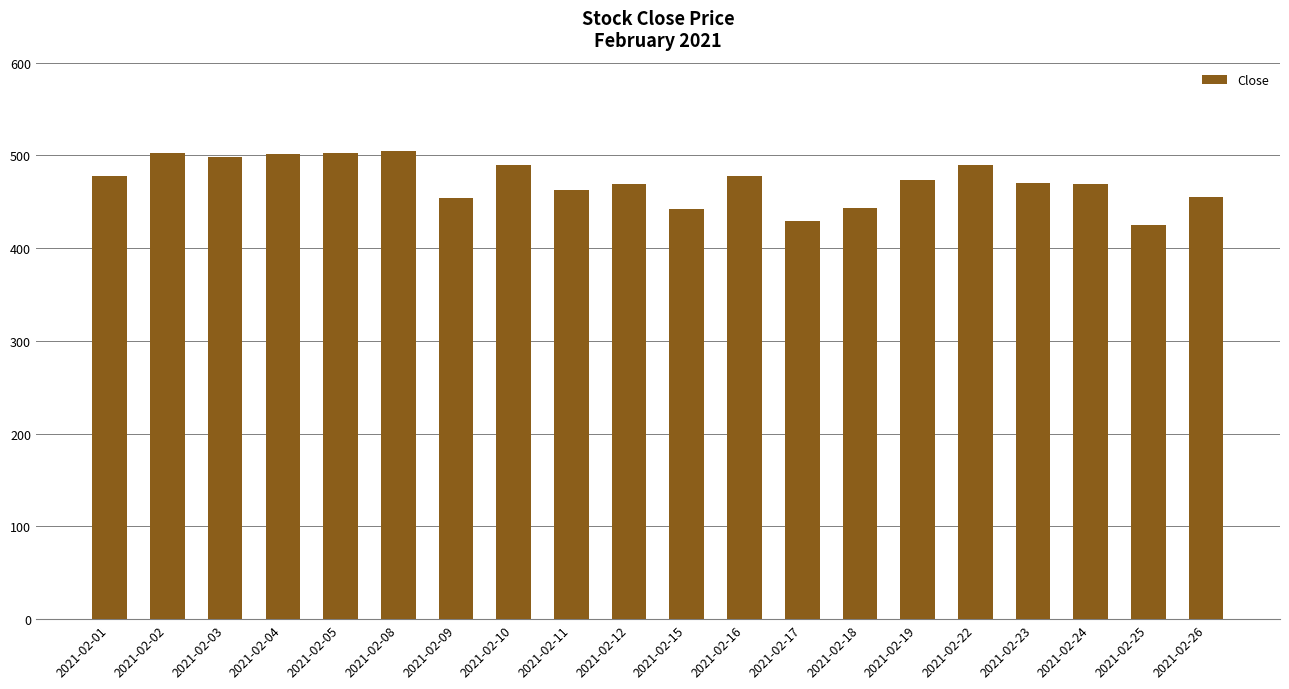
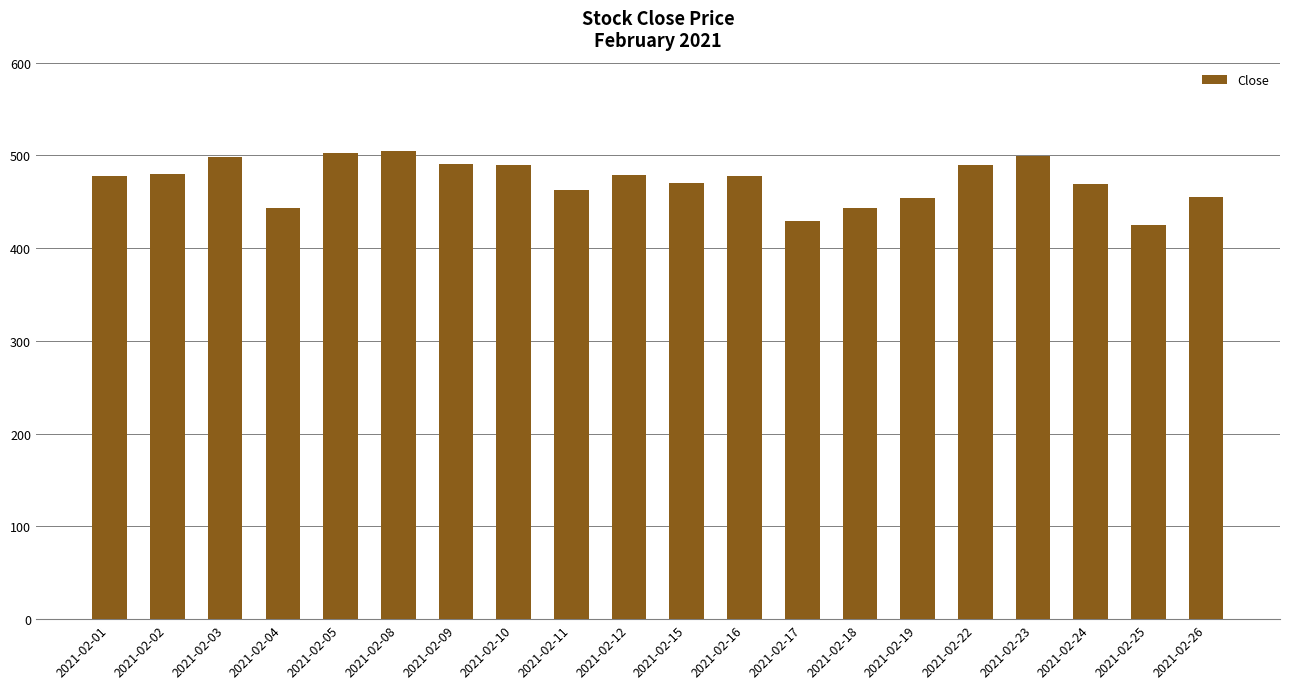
  {
    "2021-02-01": 480,
-   "2021-02-02": 500,
+   "2021-02-02": 480,
    "2021-02-03": 500,
-   "2021-02-04": 500,
+   "2021-02-04": 440,
    "2021-02-05": 500,
    "2021-02-08": 510,
-   "2021-02-09": 450,
+   "2021-02-09": 490,
    "2021-02-10": 490,
    "2021-02-11": 460,
-   "2021-02-12": 470,
-   "2021-02-15": 440,
+   "2021-02-12": 480,
+   "2021-02-15": 470,
    "2021-02-16": 480,
    "2021-02-17": 430,
    "2021-02-18": 440,
-   "2021-02-19": 470,
+   "2021-02-19": 450,
    "2021-02-22": 490,
-   "2021-02-23": 470,
+   "2021-02-23": 500,
    "2021-02-24": 470,
    "2021-02-25": 430,
    "2021-02-26": 460
  }
